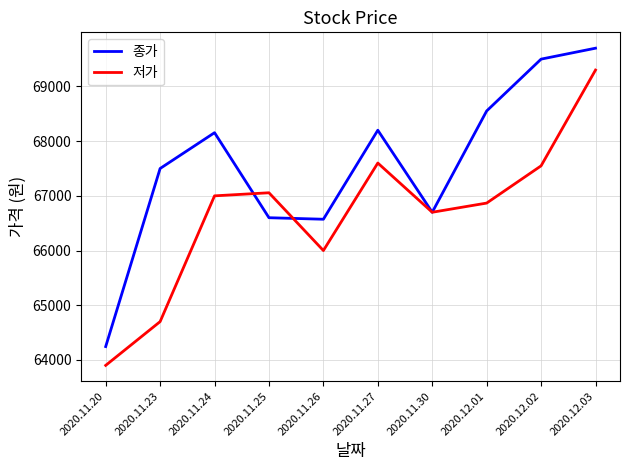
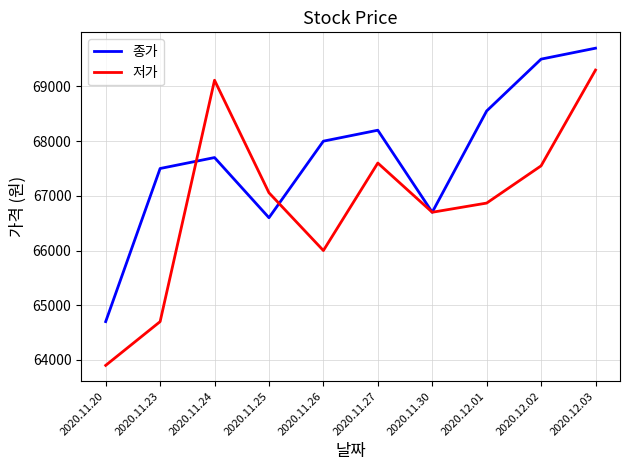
  {
    "종가": {
-     "2020.11.20": 64200,
+     "2020.11.20": 64700,
      "2020.11.23": 67500,
-     "2020.11.24": 68200,
+     "2020.11.24": 67700,
      "2020.11.25": 66600,
-     "2020.11.26": 66600,
+     "2020.11.26": 68000,
      "2020.11.27": 68200,
      "2020.12.01": 68600,
      "2020.12.02": 69500,
      "2020.12.03": 69700
    },
    "저가": {
      "2020.11.20": 63900,
      "2020.11.23": 64700,
-     "2020.11.24": 67000,
+     "2020.11.24": 69100,
      "2020.11.25": 67100,
      "2020.11.26": 66000,
      "2020.11.27": 67600,
      "2020.12.01": 66900,
      "2020.12.02": 67500,
      "2020.12.03": 69300
    }
  }
